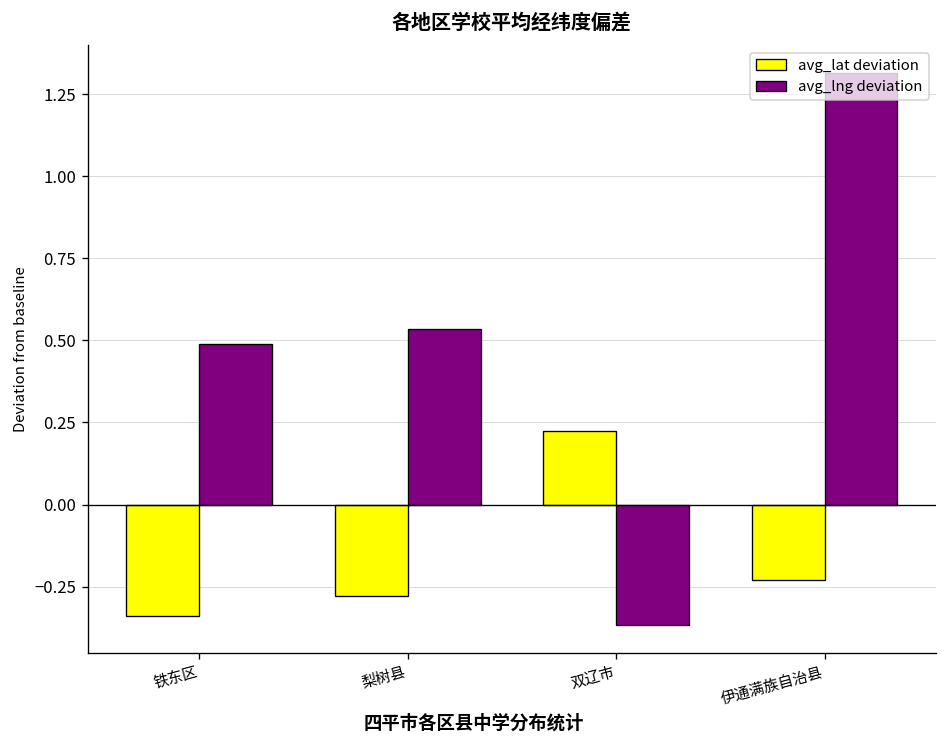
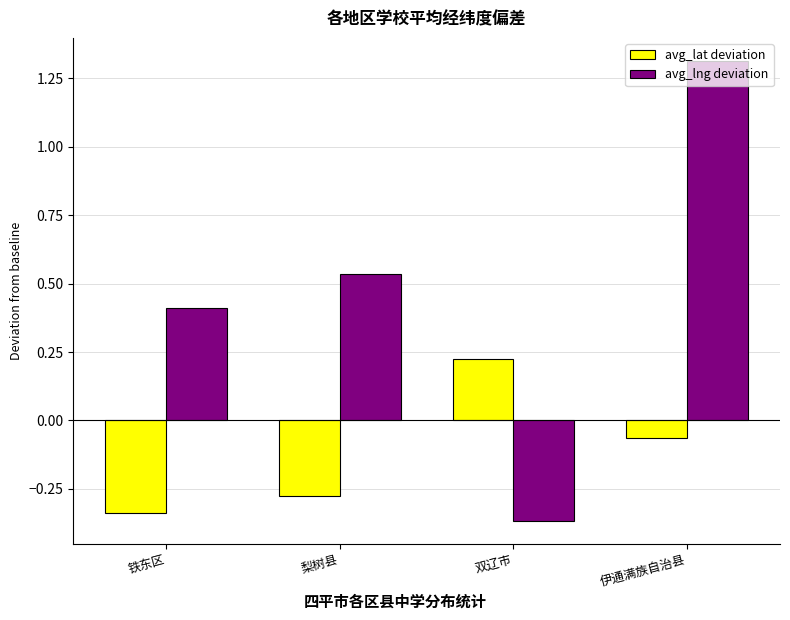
  {
    "avg_lat deviation": {
      "铁东区": -0.34,
      "梨树县": -0.28,
      "双辽市": 0.22,
-     "伊通满族自治县": -0.23
+     "伊通满族自治县": -0.06
    },
    "avg_lng deviation": {
-     "铁东区": 0.49,
+     "铁东区": 0.41,
      "梨树县": 0.53,
      "双辽市": -0.37
    }
  }
